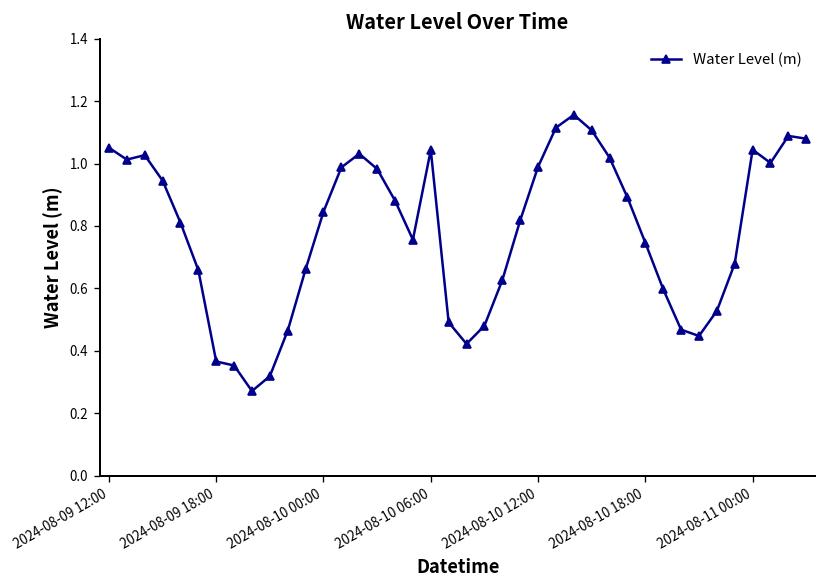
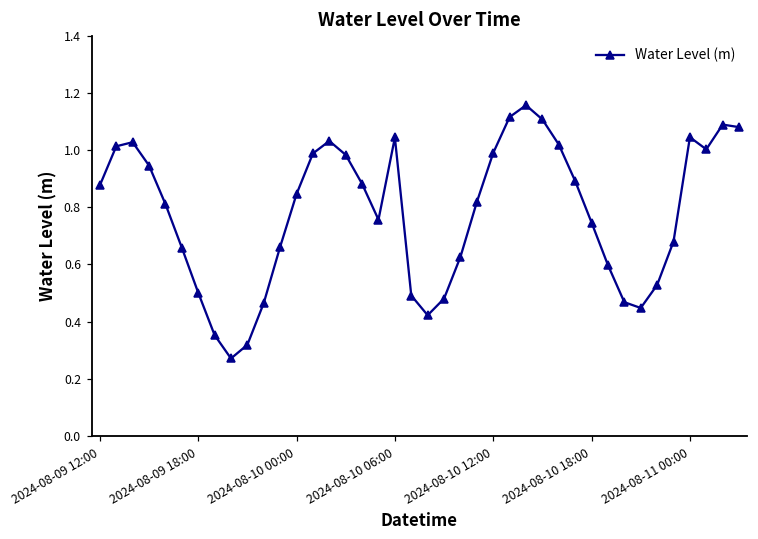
  {
-   "2024-08-09 12:00": 1.05,
-   "2024-08-09 18:00": 0.37,
+   "2024-08-09 12:00": 0.88,
+   "2024-08-09 18:00": 0.50,
    "2024-08-10 00:00": 0.85,
    "2024-08-10 06:00": 1.04,
    "2024-08-10 12:00": 0.99,
    "2024-08-10 18:00": 0.75,
    "2024-08-11 00:00": 1.04
  }
